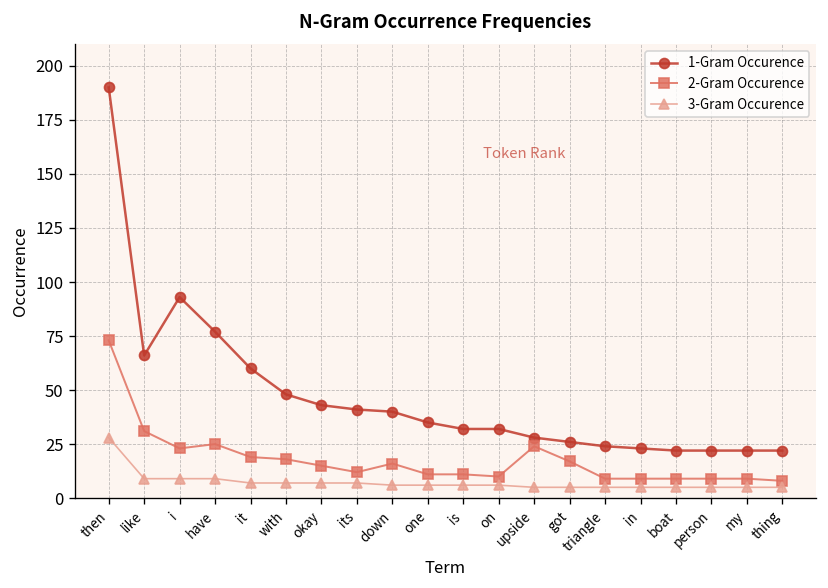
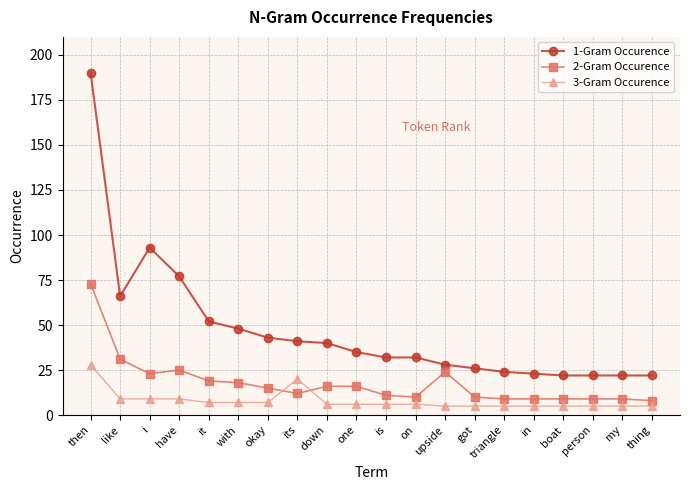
  {
    "1-Gram Occurence": {
      "then": 190,
      "like": 66,
      "i": 93,
      "have": 77,
-     "it": 60,
+     "it": 52,
      "with": 48,
      "okay": 43,
      "its": 41,
      "down": 40,
      "one": 35,
      "is": 32,
      "on": 32,
      "upside": 28,
      "got": 26,
      "triangle": 24,
      "in": 23,
      "boat": 22,
      "person": 22,
      "my": 22,
      "thing": 22
    },
    "2-Gram Occurence": {
      "then": 73,
      "like": 31,
      "i": 23,
      "have": 25,
      "it": 19,
      "with": 18,
      "okay": 15,
      "its": 12,
      "down": 16,
-     "one": 11,
+     "one": 16,
      "is": 11,
      "on": 10,
      "upside": 24,
-     "got": 17,
+     "got": 10,
      "triangle": 9,
      "in": 9,
      "boat": 9,
      "person": 9,
      "my": 9,
      "thing": 8
    },
    "3-Gram Occurence": {
      "then": 28,
      "like": 9,
      "i": 9,
      "have": 9,
      "it": 7,
      "with": 7,
      "okay": 7,
-     "its": 7,
+     "its": 20,
      "down": 6,
      "one": 6,
      "is": 6,
      "on": 6,
      "upside": 5,
      "got": 5,
      "triangle": 5,
      "in": 5,
      "boat": 5,
      "person": 5,
      "my": 5,
      "thing": 5
    }
  }
